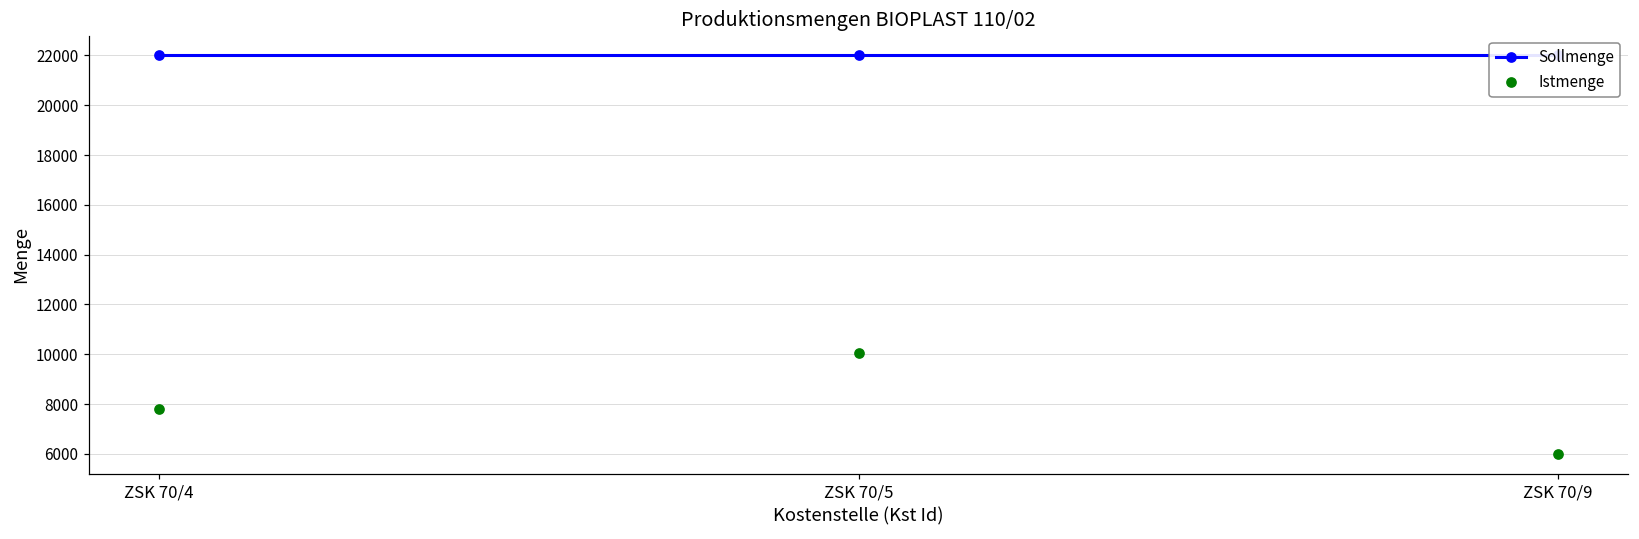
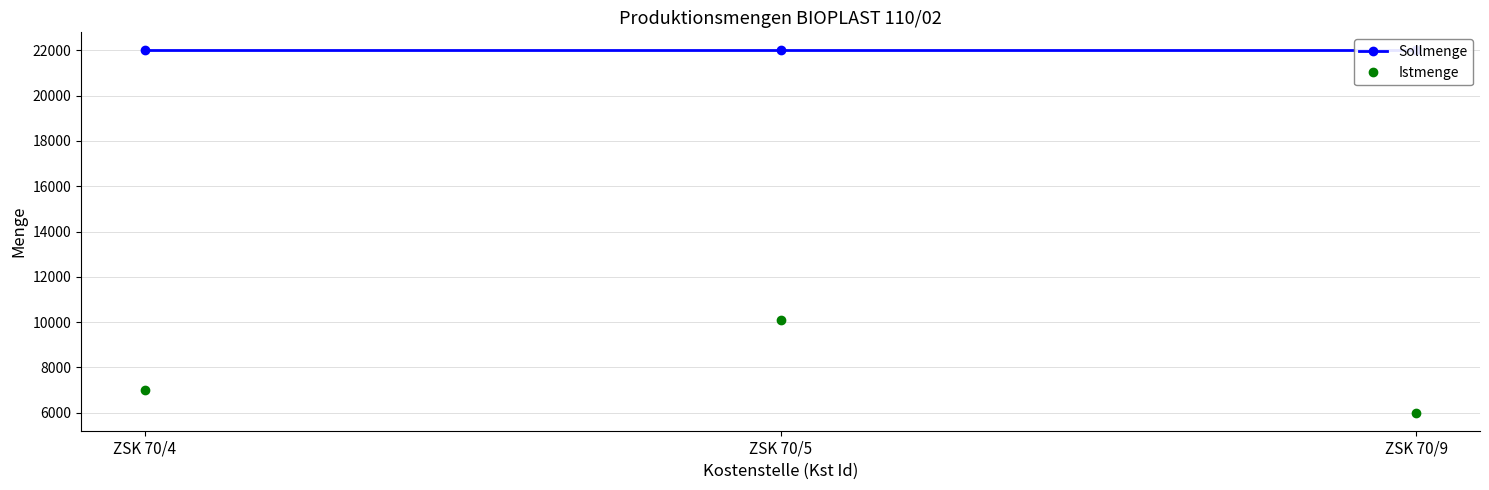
  {
    "Sollmenge": {
      "ZSK 70/4": 22000,
      "ZSK 70/5": 22000
    },
    "Istmenge": {
-     "ZSK 70/4": 7800,
+     "ZSK 70/4": 7000,
      "ZSK 70/5": 10100,
      "ZSK 70/9": 6000
    }
  }
